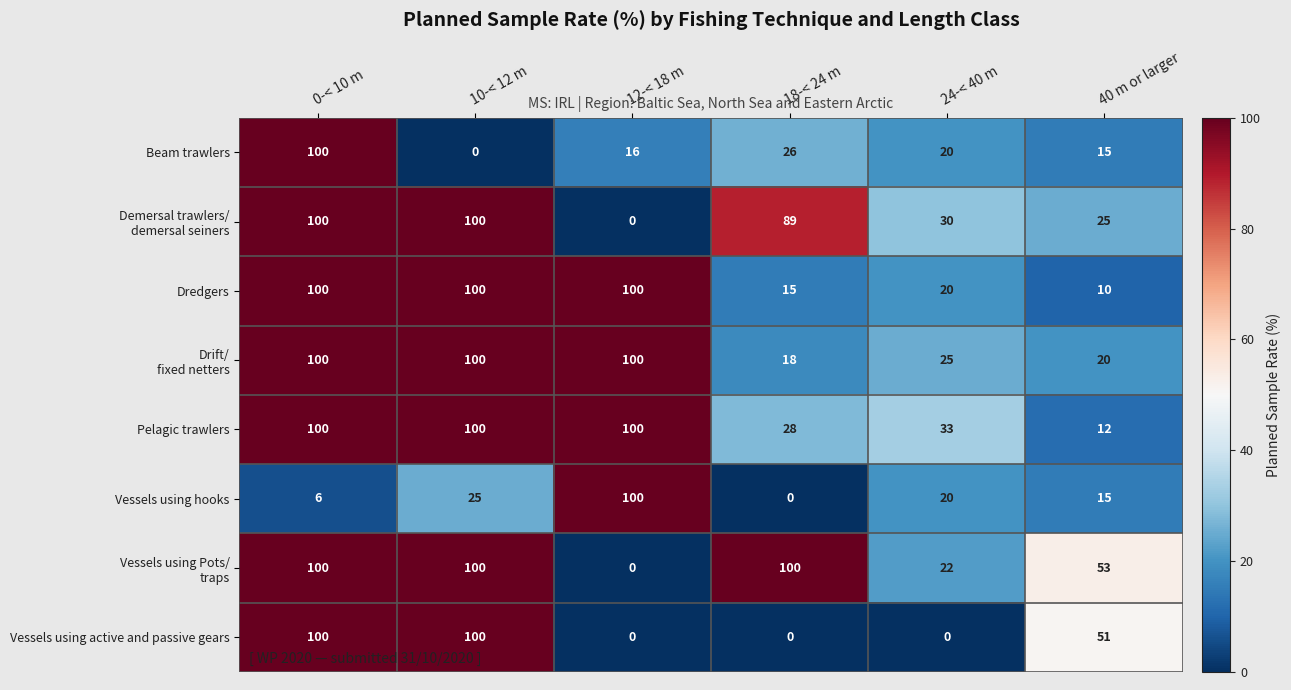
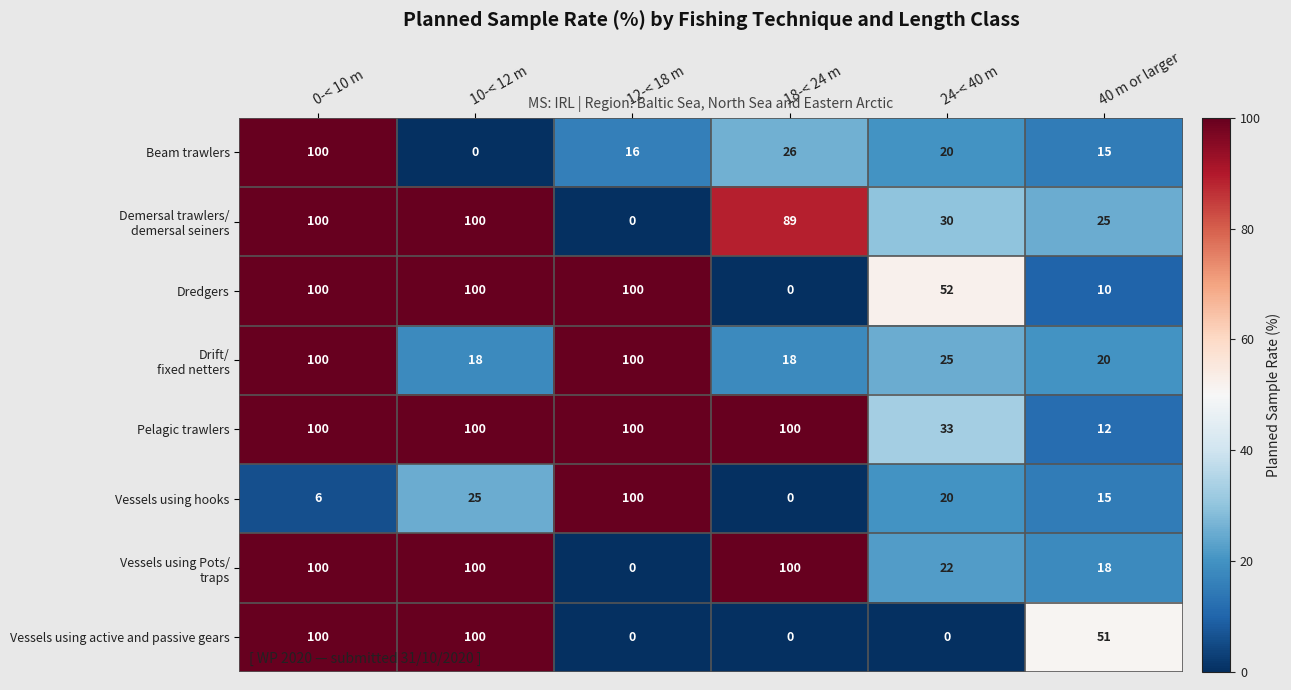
  {
    "Beam trawlers": {
      "0-< 10 m": 100,
      "10-< 12 m": 0,
      "12-< 18 m": 16,
      "18-< 24 m": 26,
      "24-< 40 m": 20,
      "40 m or larger": 15
    },
    "Demersal trawlers/ demersal seiners": {
      "0-< 10 m": 100,
      "10-< 12 m": 100,
      "12-< 18 m": 0,
      "18-< 24 m": 89,
      "24-< 40 m": 30,
      "40 m or larger": 25
    },
    "Dredgers": {
      "0-< 10 m": 100,
      "10-< 12 m": 100,
      "12-< 18 m": 100,
-     "18-< 24 m": 15,
-     "24-< 40 m": 20,
+     "18-< 24 m": 0,
+     "24-< 40 m": 52,
      "40 m or larger": 10
    },
    "Drift/ fixed netters": {
      "0-< 10 m": 100,
-     "10-< 12 m": 100,
+     "10-< 12 m": 18,
      "12-< 18 m": 100,
      "18-< 24 m": 18,
      "24-< 40 m": 25,
      "40 m or larger": 20
    },
    "Pelagic trawlers": {
      "0-< 10 m": 100,
      "10-< 12 m": 100,
      "12-< 18 m": 100,
-     "18-< 24 m": 28,
+     "18-< 24 m": 100,
      "24-< 40 m": 33,
      "40 m or larger": 12
    },
    "Vessels using hooks": {
      "0-< 10 m": 6,
      "10-< 12 m": 25,
      "12-< 18 m": 100,
      "18-< 24 m": 0,
      "24-< 40 m": 20,
      "40 m or larger": 15
    },
    "Vessels using Pots/ traps": {
      "0-< 10 m": 100,
      "10-< 12 m": 100,
      "12-< 18 m": 0,
      "18-< 24 m": 100,
      "24-< 40 m": 22,
-     "40 m or larger": 53
+     "40 m or larger": 18
    },
    "Vessels using active and passive gears": {
      "10-< 12 m": 100,
      "12-< 18 m": 0,
      "18-< 24 m": 0,
      "24-< 40 m": 0,
      "40 m or larger": 51
    }
  }
